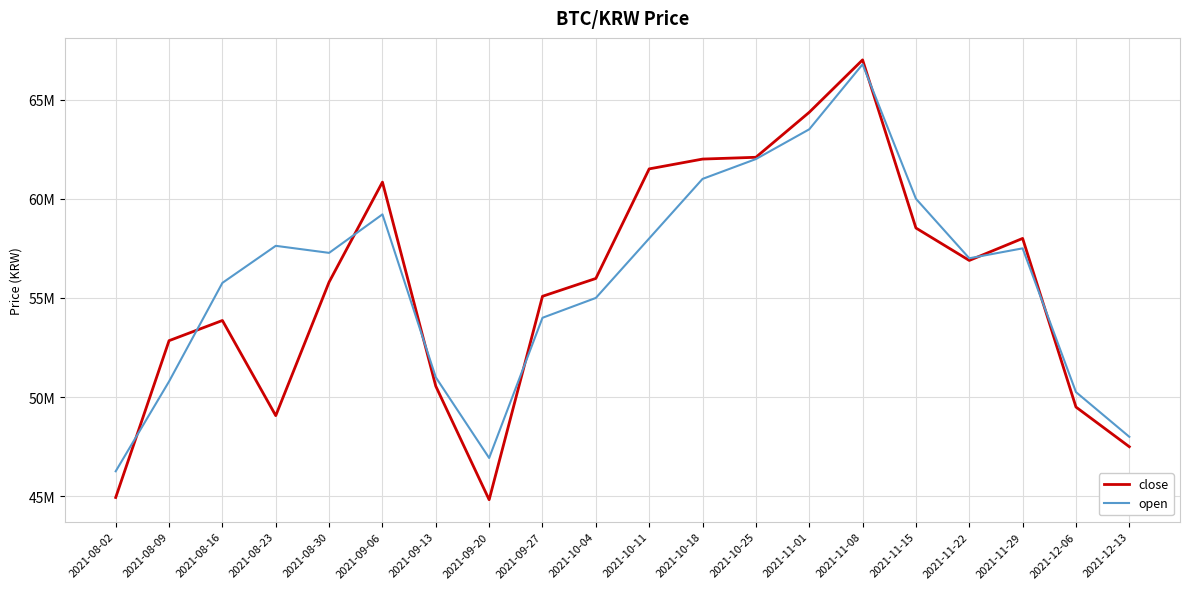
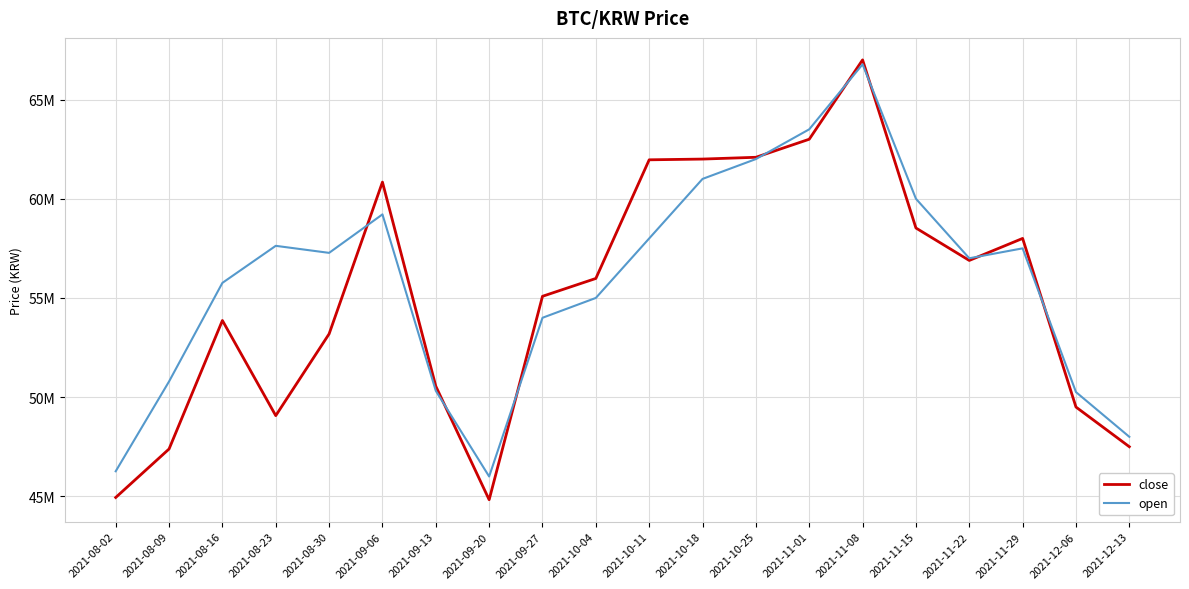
  {
    "close": {
      "2021-08-02": 44900000,
-     "2021-08-09": 52800000,
+     "2021-08-09": 47400000,
      "2021-08-16": 53900000,
      "2021-08-23": 49100000,
-     "2021-08-30": 55800000,
+     "2021-08-30": 53200000,
      "2021-09-06": 60800000,
      "2021-09-13": 50600000,
      "2021-09-20": 44800000,
      "2021-09-27": 55100000,
      "2021-10-04": 56000000,
-     "2021-10-11": 61500000,
+     "2021-10-11": 62000000,
      "2021-10-18": 62000000,
-     "2021-11-01": 64400000,
+     "2021-11-01": 63000000,
      "2021-11-08": 67000000,
      "2021-11-15": 58500000,
      "2021-11-29": 58000000,
      "2021-12-06": 49500000,
      "2021-12-13": 47500000
    },
    "open": {
      "2021-08-02": 46300000,
      "2021-08-09": 50800000,
      "2021-08-16": 55800000,
      "2021-08-23": 57600000,
      "2021-08-30": 57300000,
      "2021-09-06": 59200000,
-     "2021-09-13": 51000000,
-     "2021-09-20": 46900000,
+     "2021-09-13": 50300000,
+     "2021-09-20": 46000000,
      "2021-09-27": 54000000,
      "2021-10-04": 55000000,
      "2021-10-11": 58000000,
      "2021-10-18": 61000000,
      "2021-11-01": 63500000,
      "2021-11-08": 66800000,
      "2021-11-15": 60000000,
      "2021-11-29": 57500000,
      "2021-12-06": 50300000,
      "2021-12-13": 48000000
    }
  }
